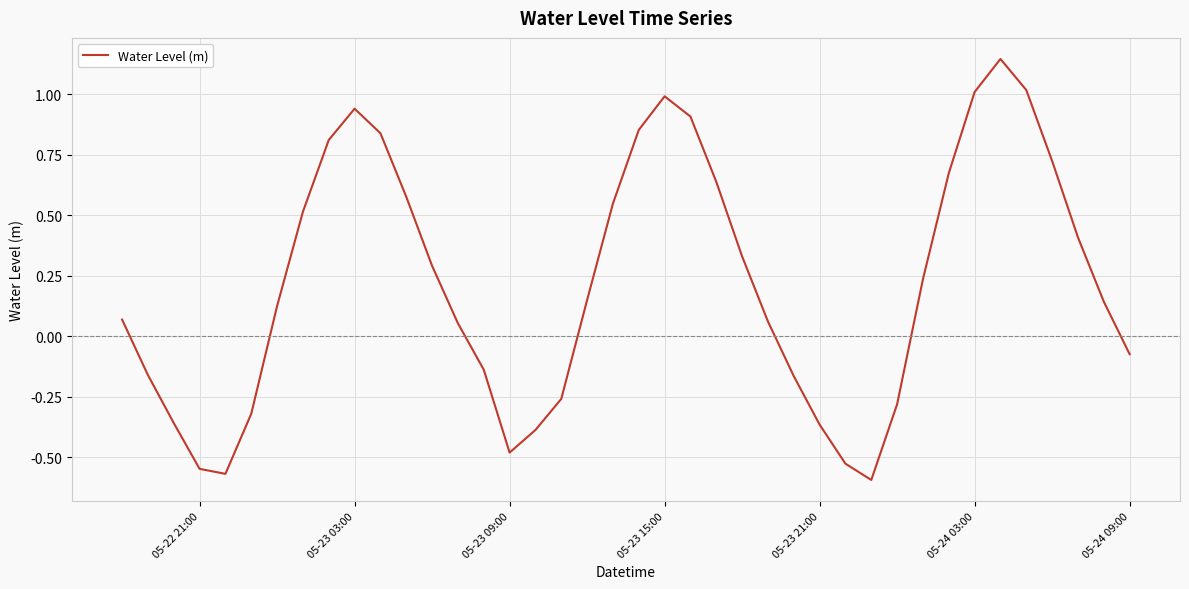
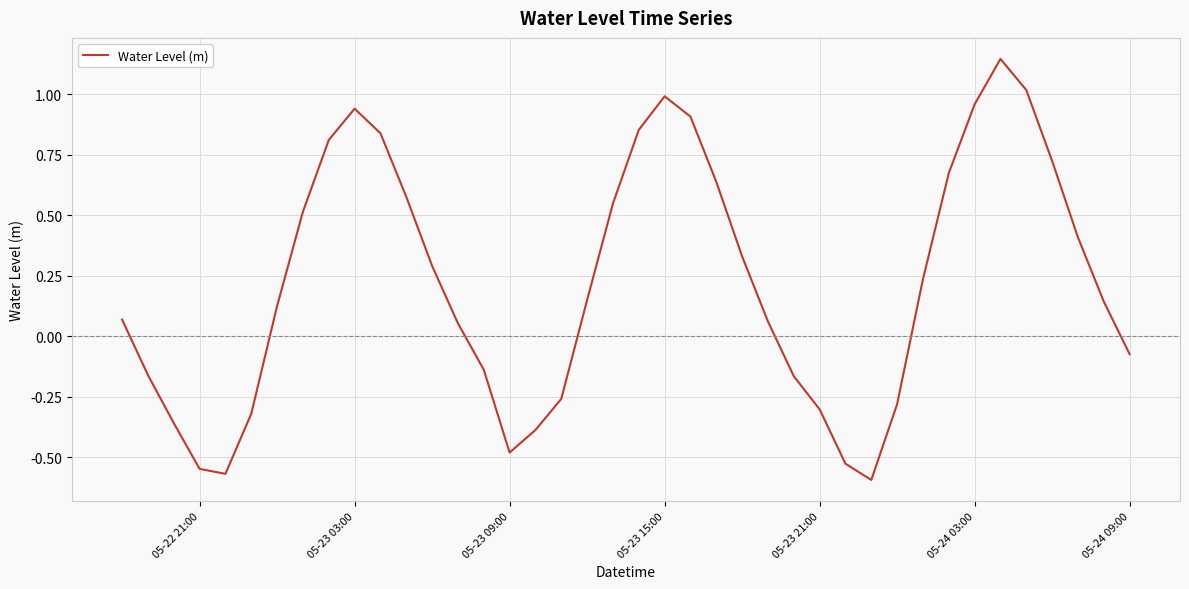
  {
    "05-22 21:00": -0.55,
    "05-23 03:00": 0.94,
    "05-23 09:00": -0.48,
    "05-23 15:00": 0.99,
-   "05-23 21:00": -0.36,
-   "05-24 03:00": 1.01,
+   "05-23 21:00": -0.30,
+   "05-24 03:00": 0.96,
    "05-24 09:00": -0.07
  }
